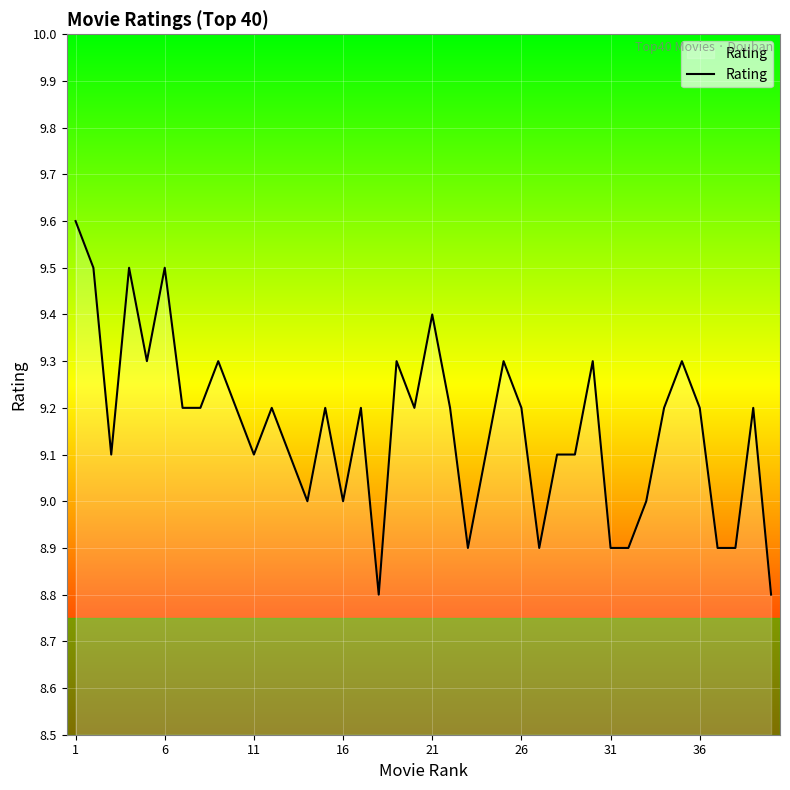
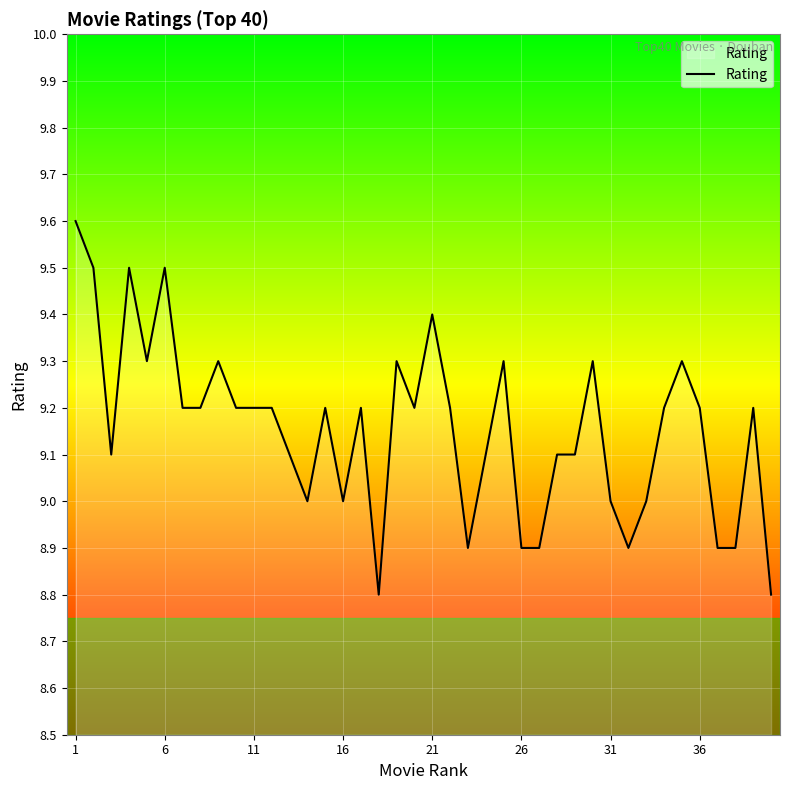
  {
    "1": 9.6,
    "6": 9.5,
-   "11": 9.1,
+   "11": 9.2,
    "16": 9.0,
    "21": 9.4,
-   "26": 9.2,
-   "31": 8.9,
+   "26": 8.9,
+   "31": 9.0,
    "36": 9.2
  }
